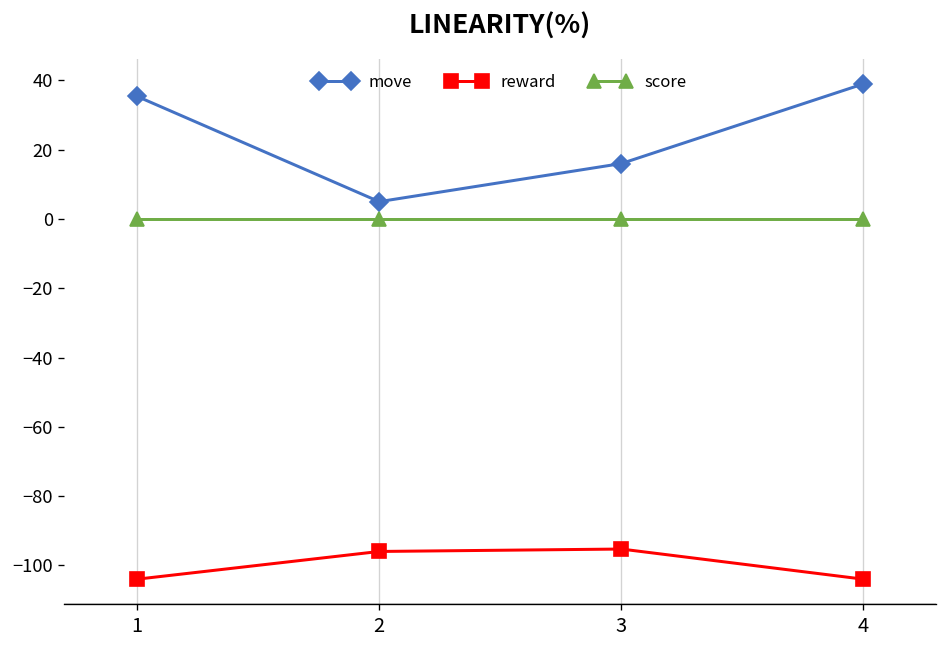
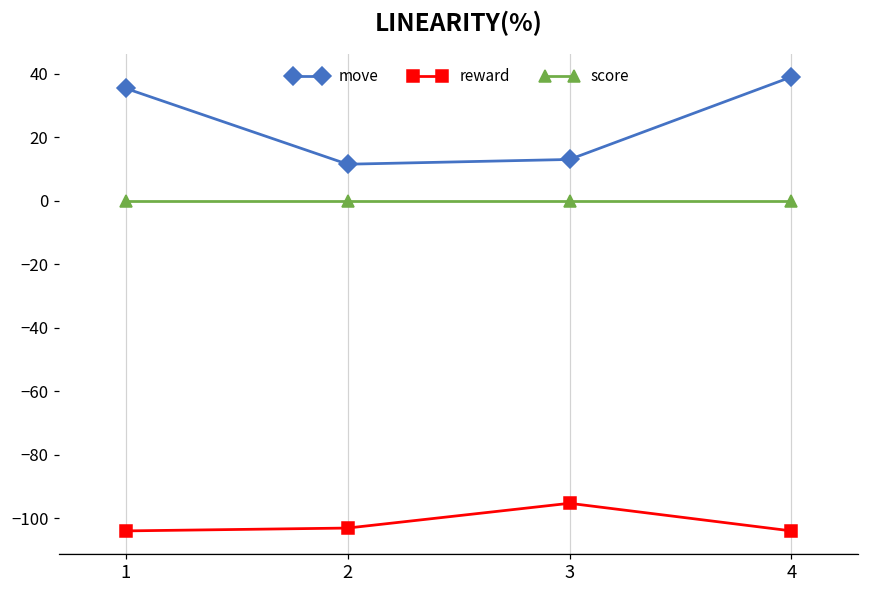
  {
    "move": {
      "1": 35,
-     "2": 5,
-     "3": 16,
+     "2": 12,
+     "3": 13,
      "4": 39
    },
    "reward": {
      "1": -104,
-     "2": -96,
+     "2": -103,
      "3": -95,
      "4": -104
    },
    "score": {
      "1": 0,
      "2": 0,
      "3": 0,
      "4": 0
    }
  }
